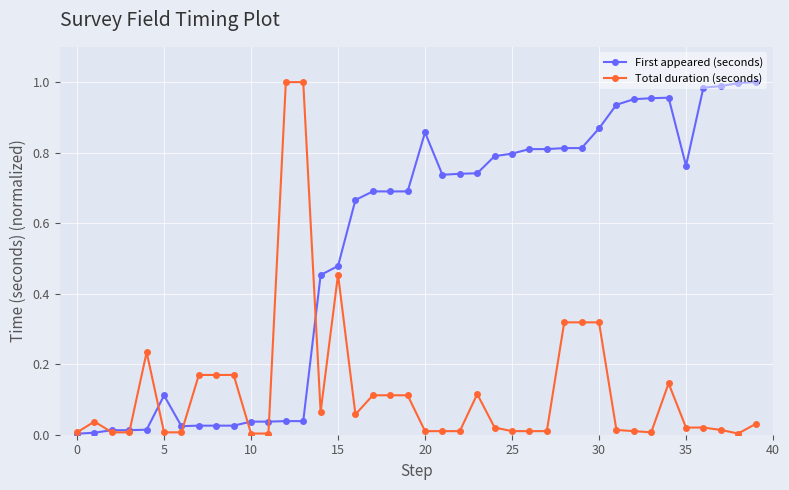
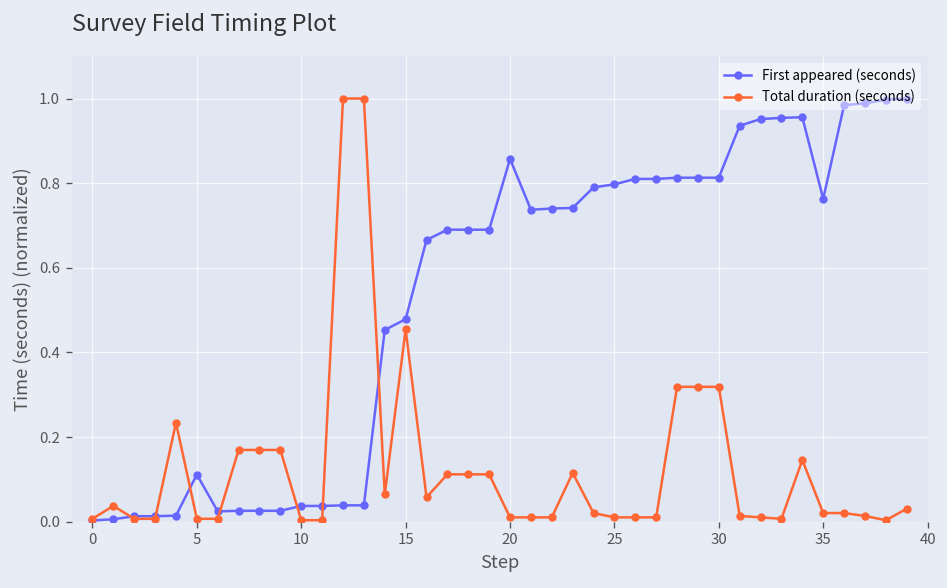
  {
    "First appeared (seconds)": {
      "5": 0.11,
      "10": 0.04,
      "15": 0.48,
      "20": 0.86,
      "25": 0.80,
-     "30": 0.87,
+     "30": 0.81,
      "35": 0.76
    },
    "Total duration (seconds)": {
      "5": 0.01,
      "10": 0.00,
      "15": 0.45,
      "20": 0.01,
      "25": 0.01,
      "30": 0.32,
      "35": 0.02
    }
  }
